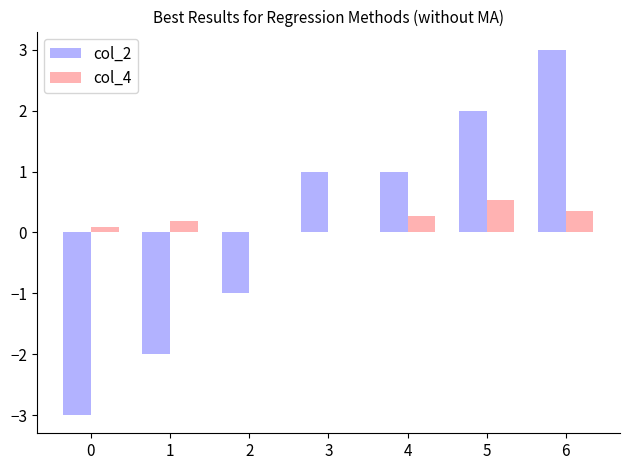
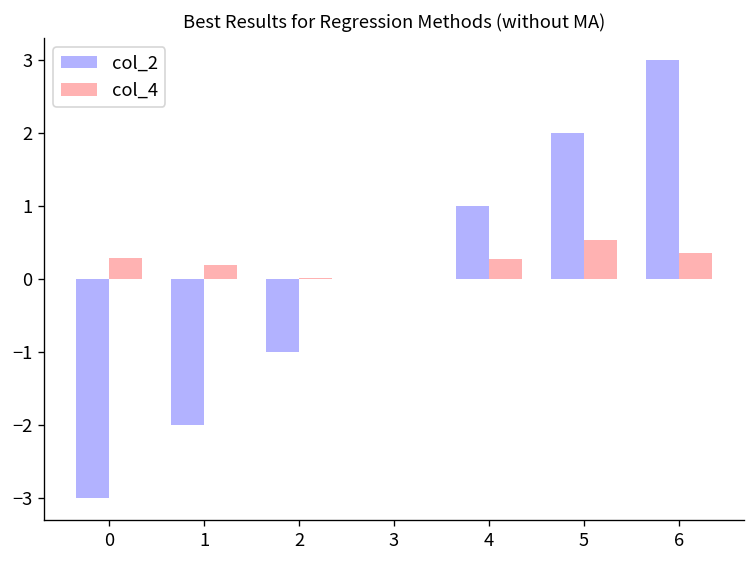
  {
    "col_2": {
      "0": -3,
      "1": -2,
      "2": -1,
-     "3": 1,
+     "3": 0,
      "4": 1,
      "5": 2,
      "6": 3
    },
    "col_4": {
-     "0": 0.1,
+     "0": 0.3,
      "1": 0.2,
      "4": 0.3,
      "5": 0.5,
      "6": 0.4
    }
  }
